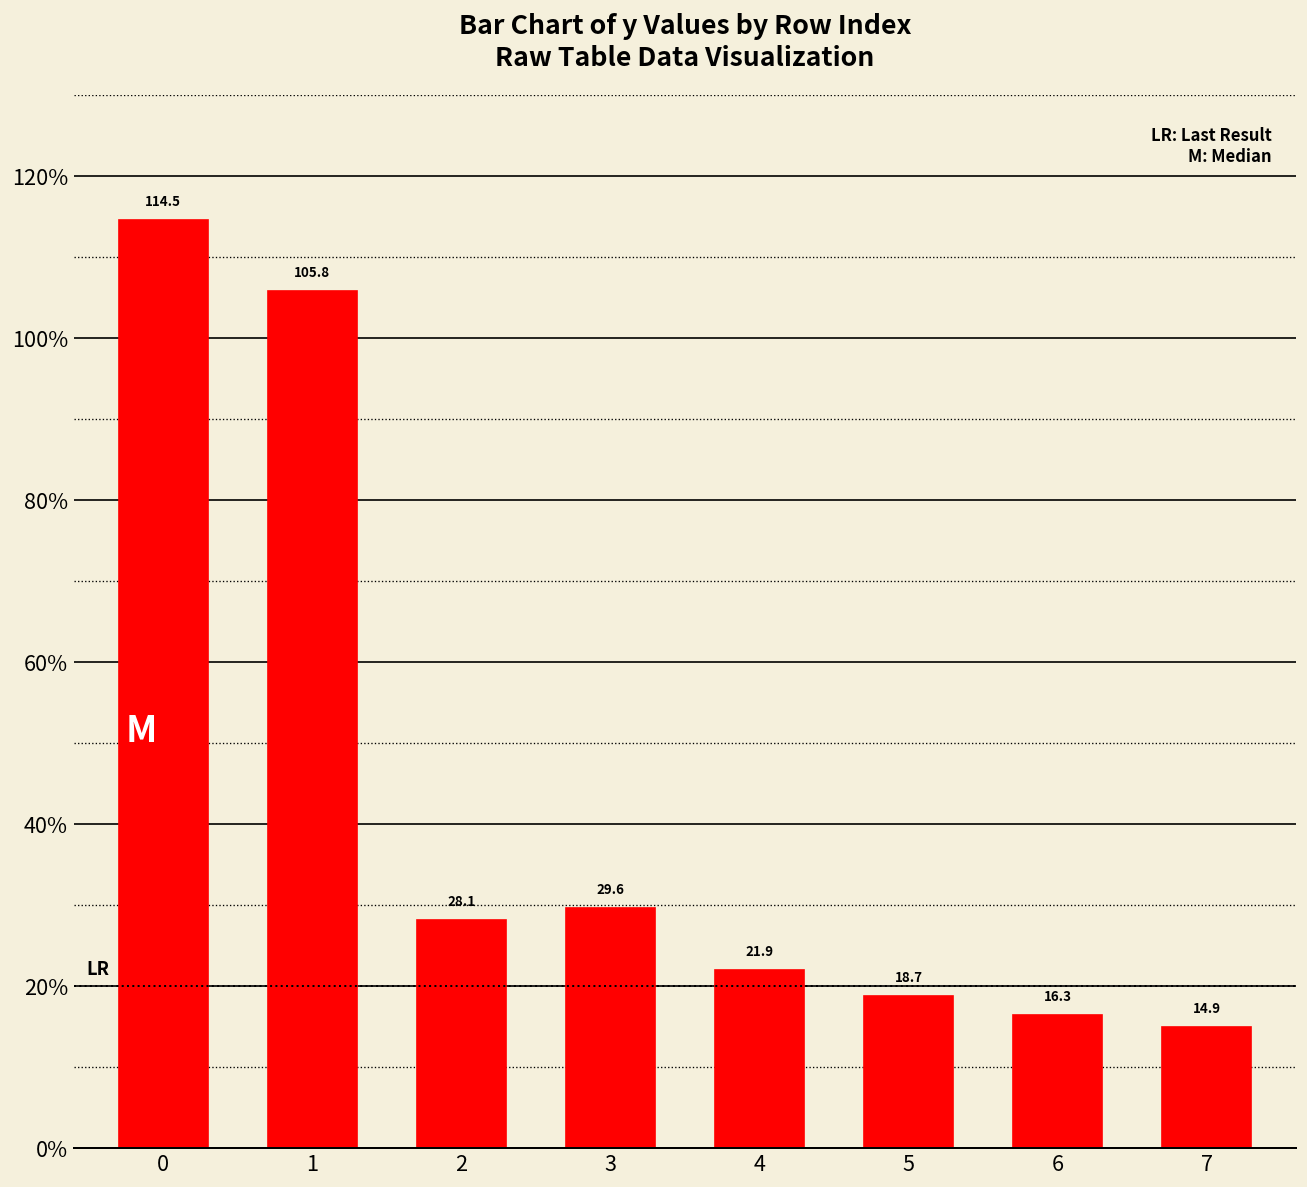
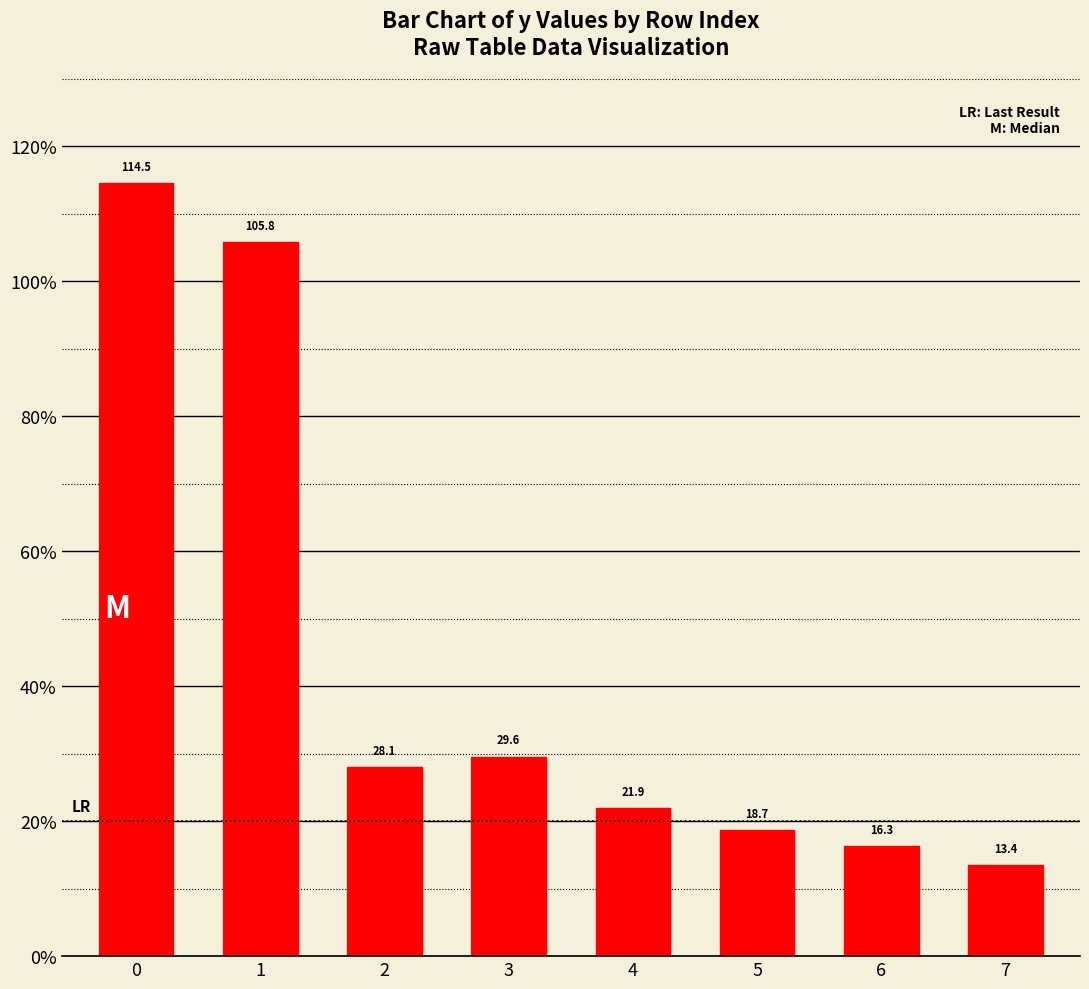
  {
    "0": 114.5,
    "1": 105.8,
    "2": 28.1,
    "3": 29.6,
    "4": 21.9,
    "5": 18.7,
    "6": 16.3,
-   "7": 14.9
+   "7": 13.4
  }
